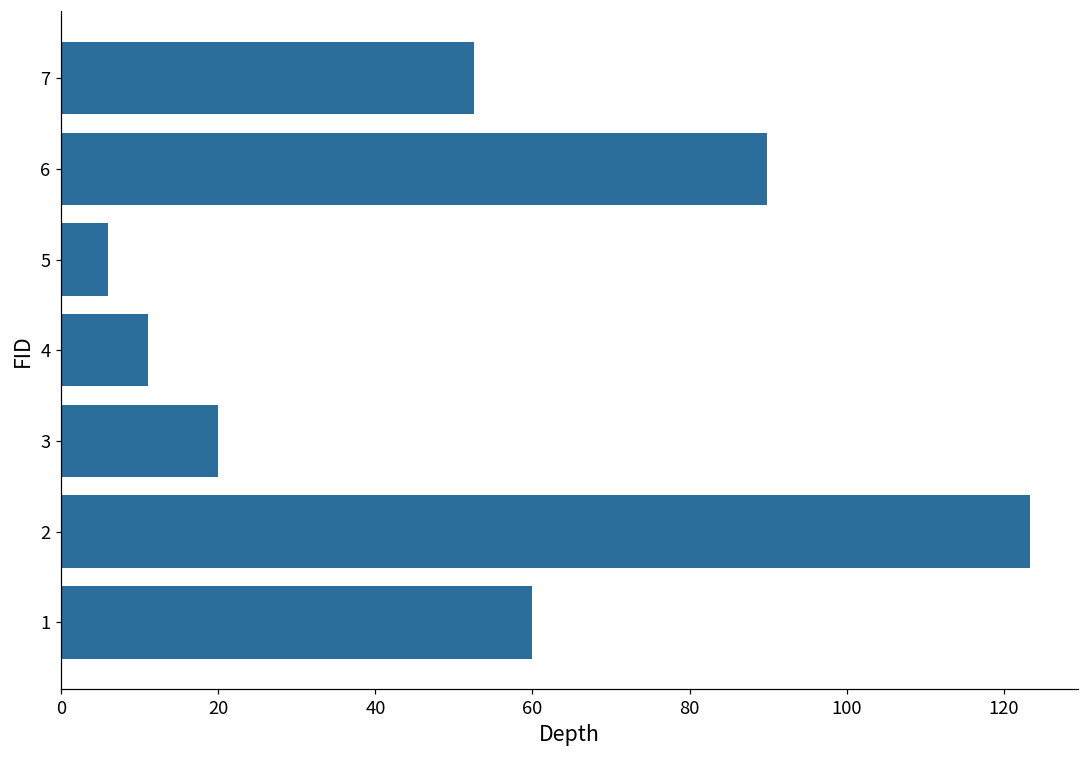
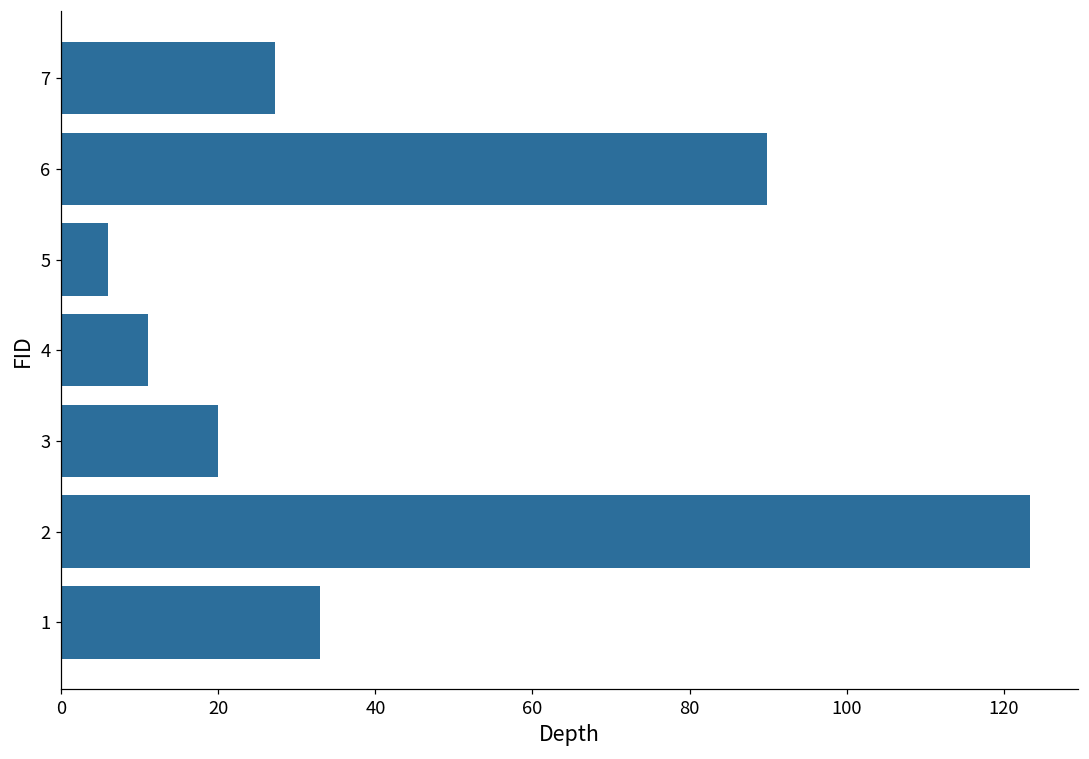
  {
-   "7": 53,
+   "7": 27,
    "6": 90,
    "5": 6,
    "4": 11,
    "3": 20,
    "2": 123,
-   "1": 60
+   "1": 33
  }
